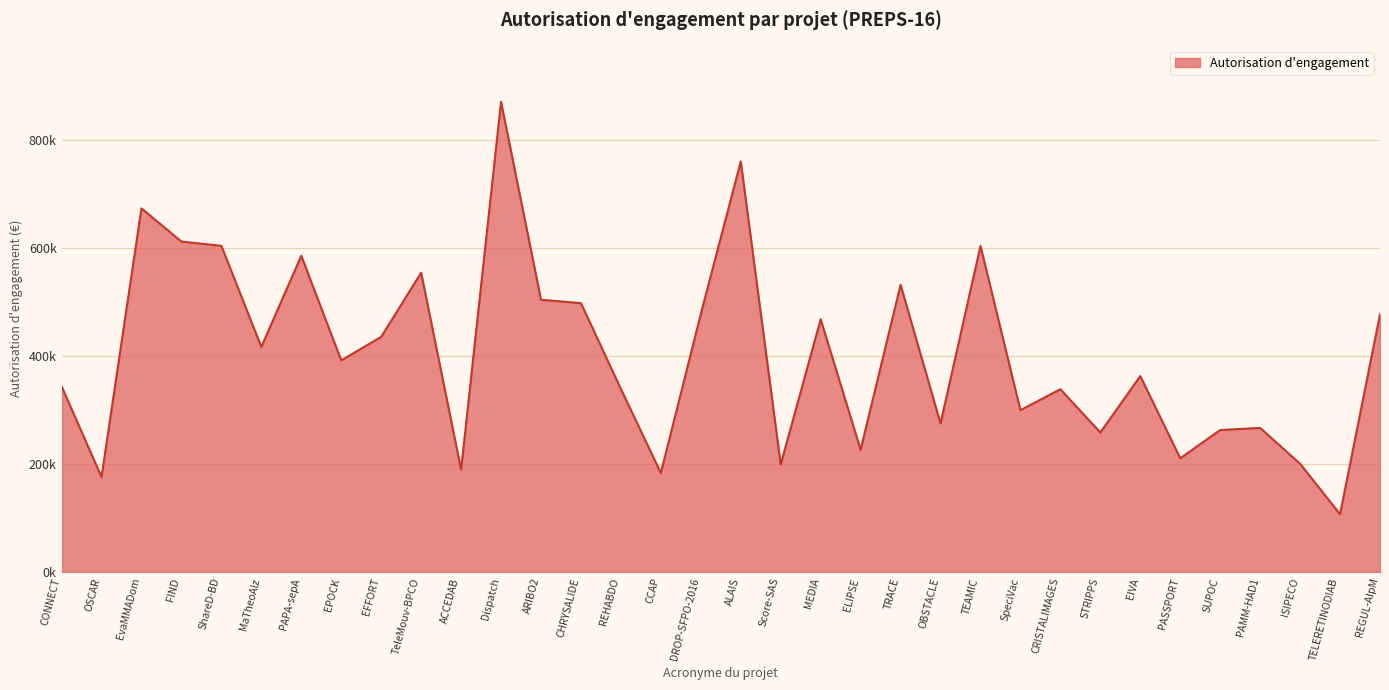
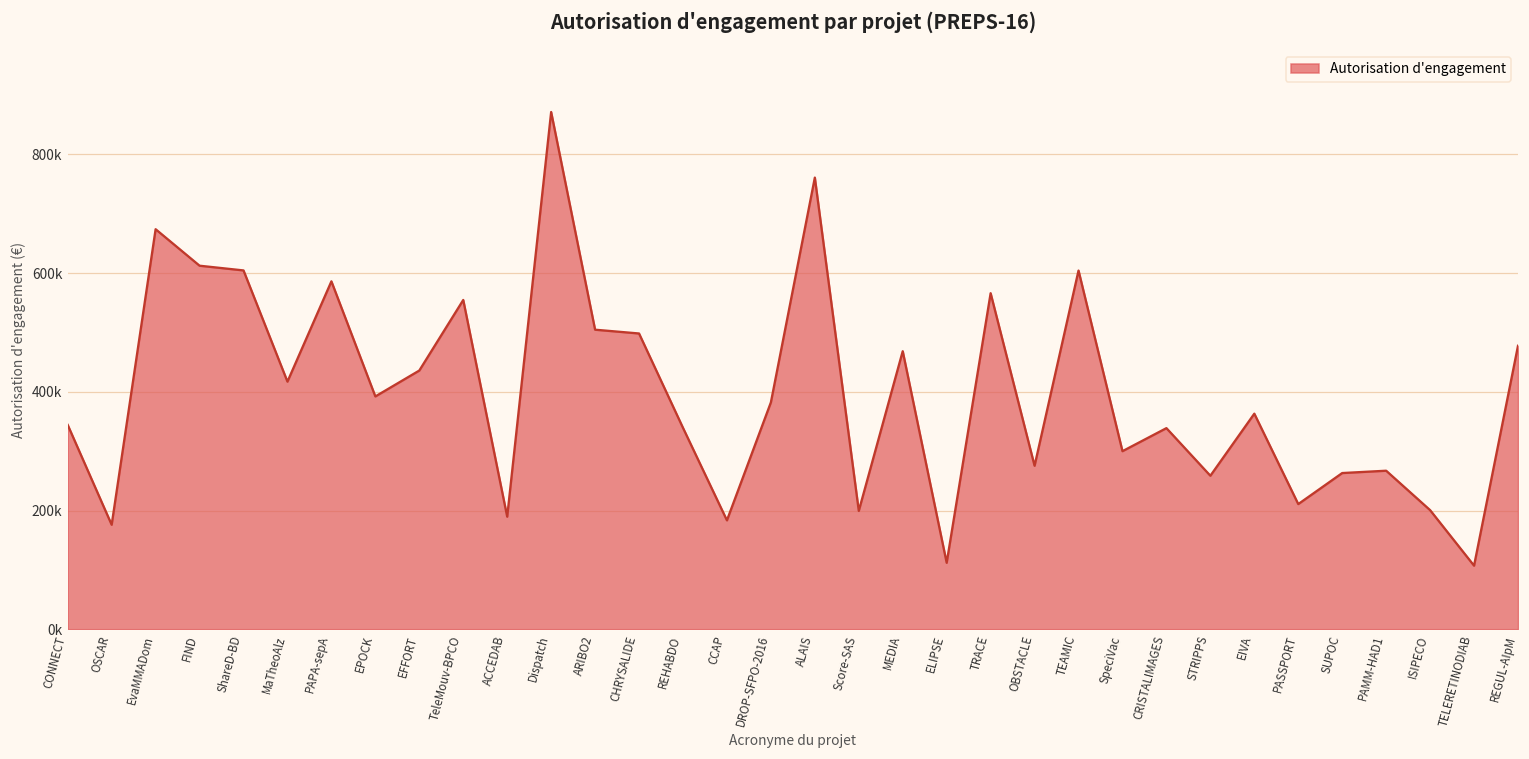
  {
    "CONNECT": 340000,
    "OSCAR": 180000,
    "EvaMMADom": 670000,
    "FIND": 610000,
    "ShareD-BD": 600000,
    "MaTheoAlz": 420000,
    "PAPA-sepA": 590000,
    "EPOCK": 390000,
    "EFFORT": 440000,
    "TeleMouv-BPCO": 550000,
    "ACCEDAB": 190000,
    "Dispatch": 870000,
    "ARIBO2": 500000,
    "CHRYSALIDE": 500000,
    "REHABDO": 340000,
    "CCAP": 180000,
-   "DROP-SFPO-2016": 480000,
+   "DROP-SFPO-2016": 380000,
    "ALAIS": 760000,
    "Score-SAS": 200000,
    "MEDIA": 470000,
-   "ELIPSE": 230000,
-   "TRACE": 530000,
+   "ELIPSE": 110000,
+   "TRACE": 570000,
    "OBSTACLE": 280000,
    "TEAMIC": 600000,
    "SpeciVac": 300000,
    "CRISTALIMAGES": 340000,
    "STRIPPS": 260000,
    "EIVA": 360000,
    "PASSPORT": 210000,
    "SUPOC": 260000,
    "PAMM-HAD1": 270000,
    "ISIPECO": 200000,
    "TELERETINODIAB": 110000,
    "REGUL-AIpM": 480000
  }
